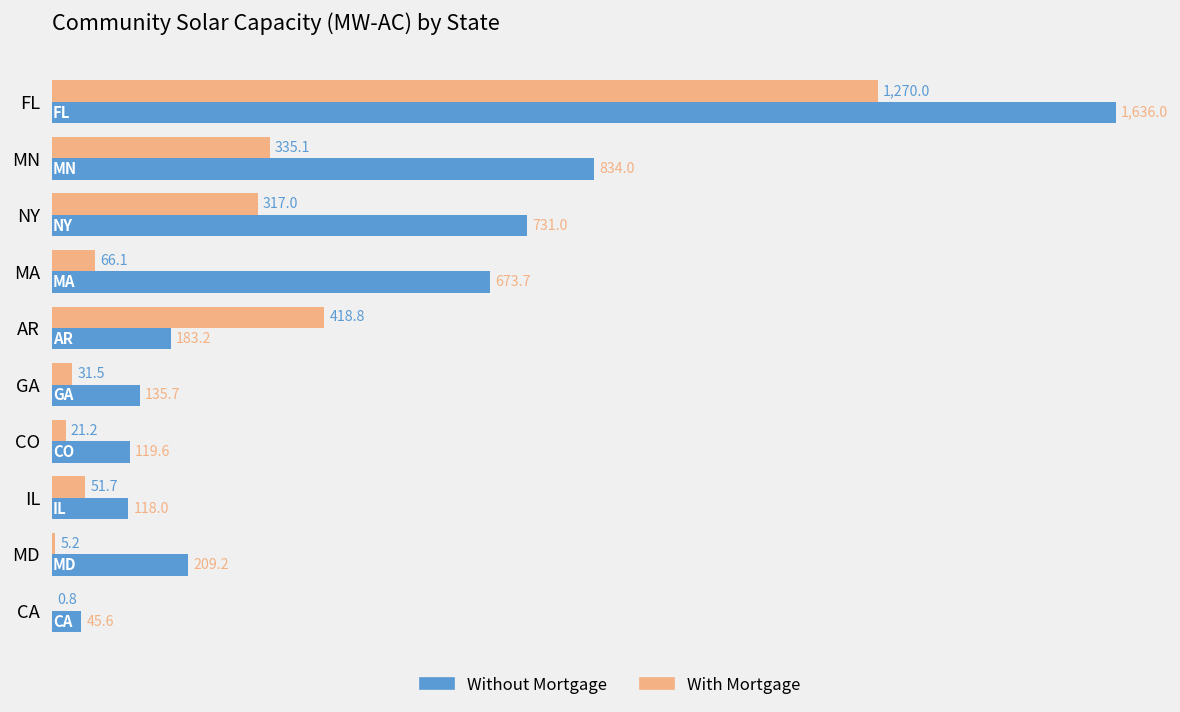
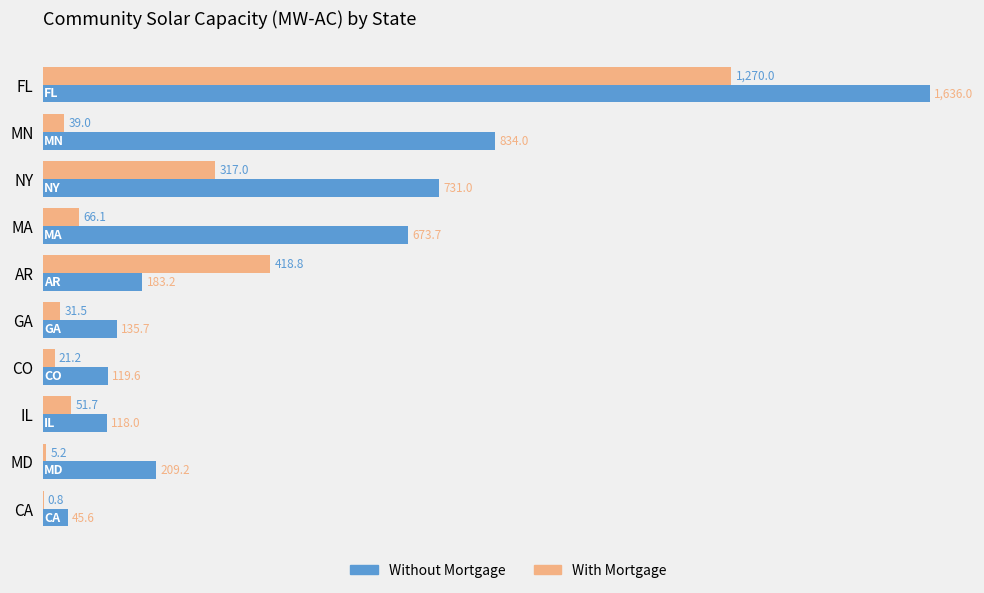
  {
    "Without Mortgage": {
      "FL": "1,636.0",
      "MN": "834.0",
      "NY": "731.0",
      "MA": "673.7",
      "AR": "183.2",
      "GA": "135.7",
      "CO": "119.6",
      "IL": "118.0",
      "MD": "209.2",
      "CA": "45.6"
    },
    "With Mortgage": {
      "FL": "1,270.0",
-     "MN": "335.1",
+     "MN": "39.0",
      "NY": "317.0",
      "MA": "66.1",
      "AR": "418.8",
      "GA": "31.5",
      "CO": "21.2",
      "IL": "51.7",
      "MD": "5.2",
      "CA": "0.8"
    }
  }
